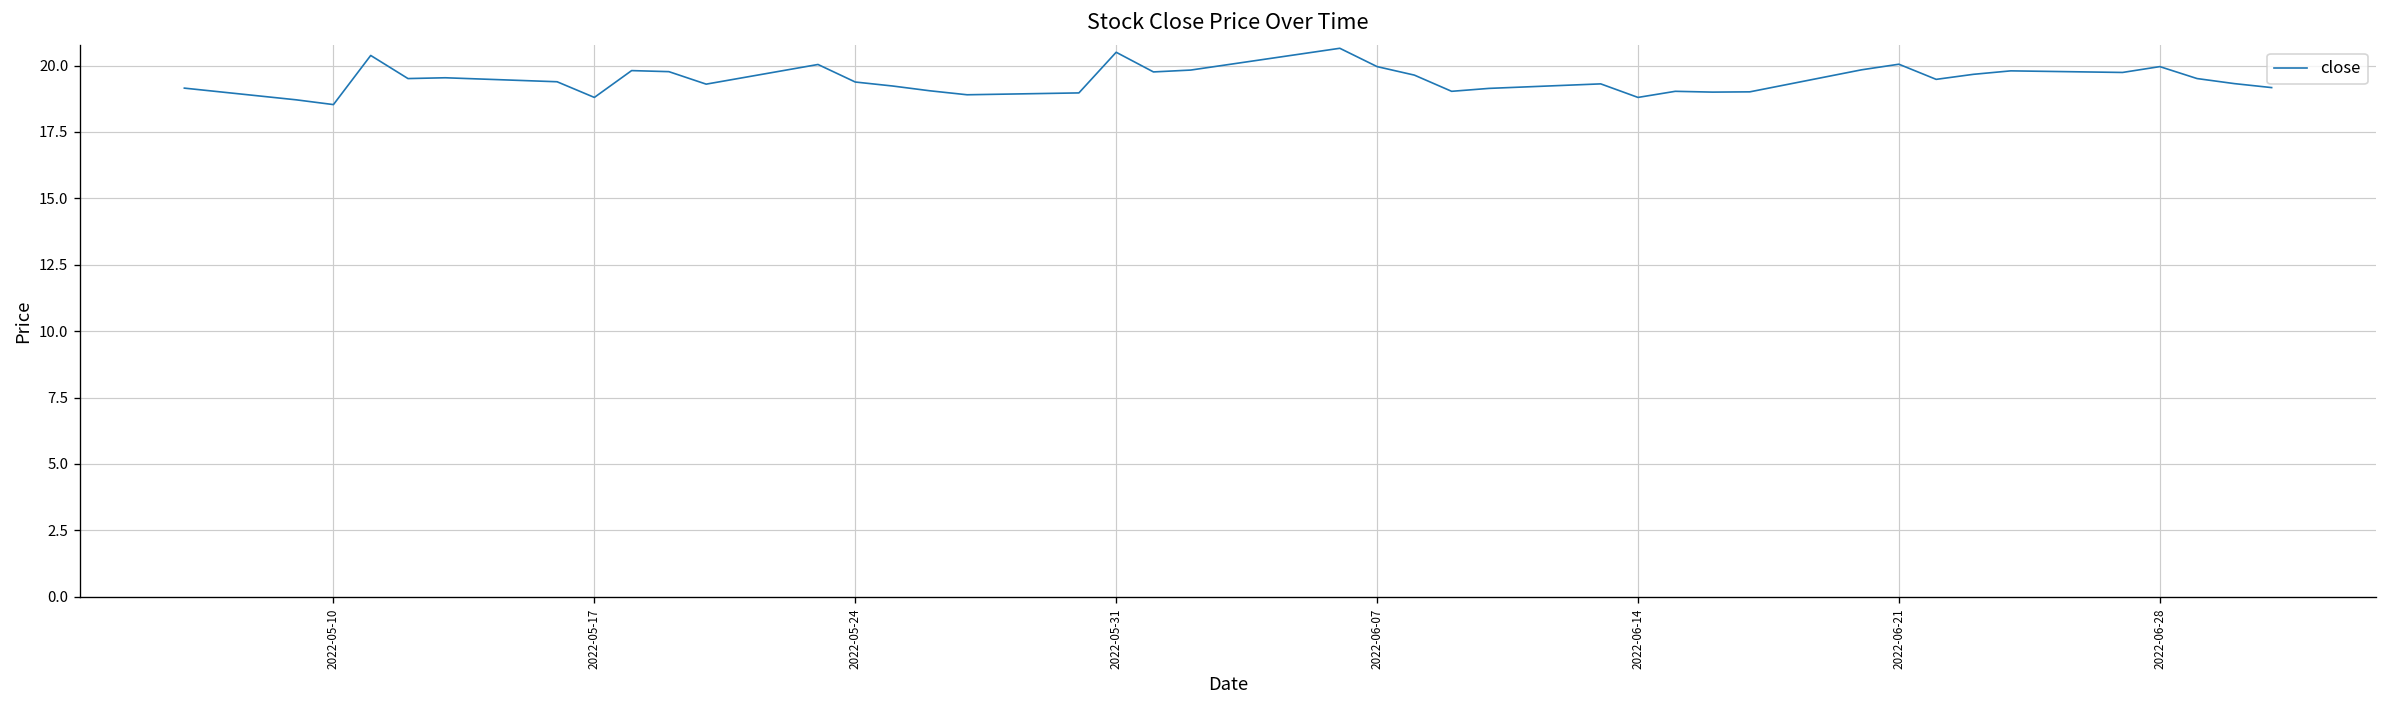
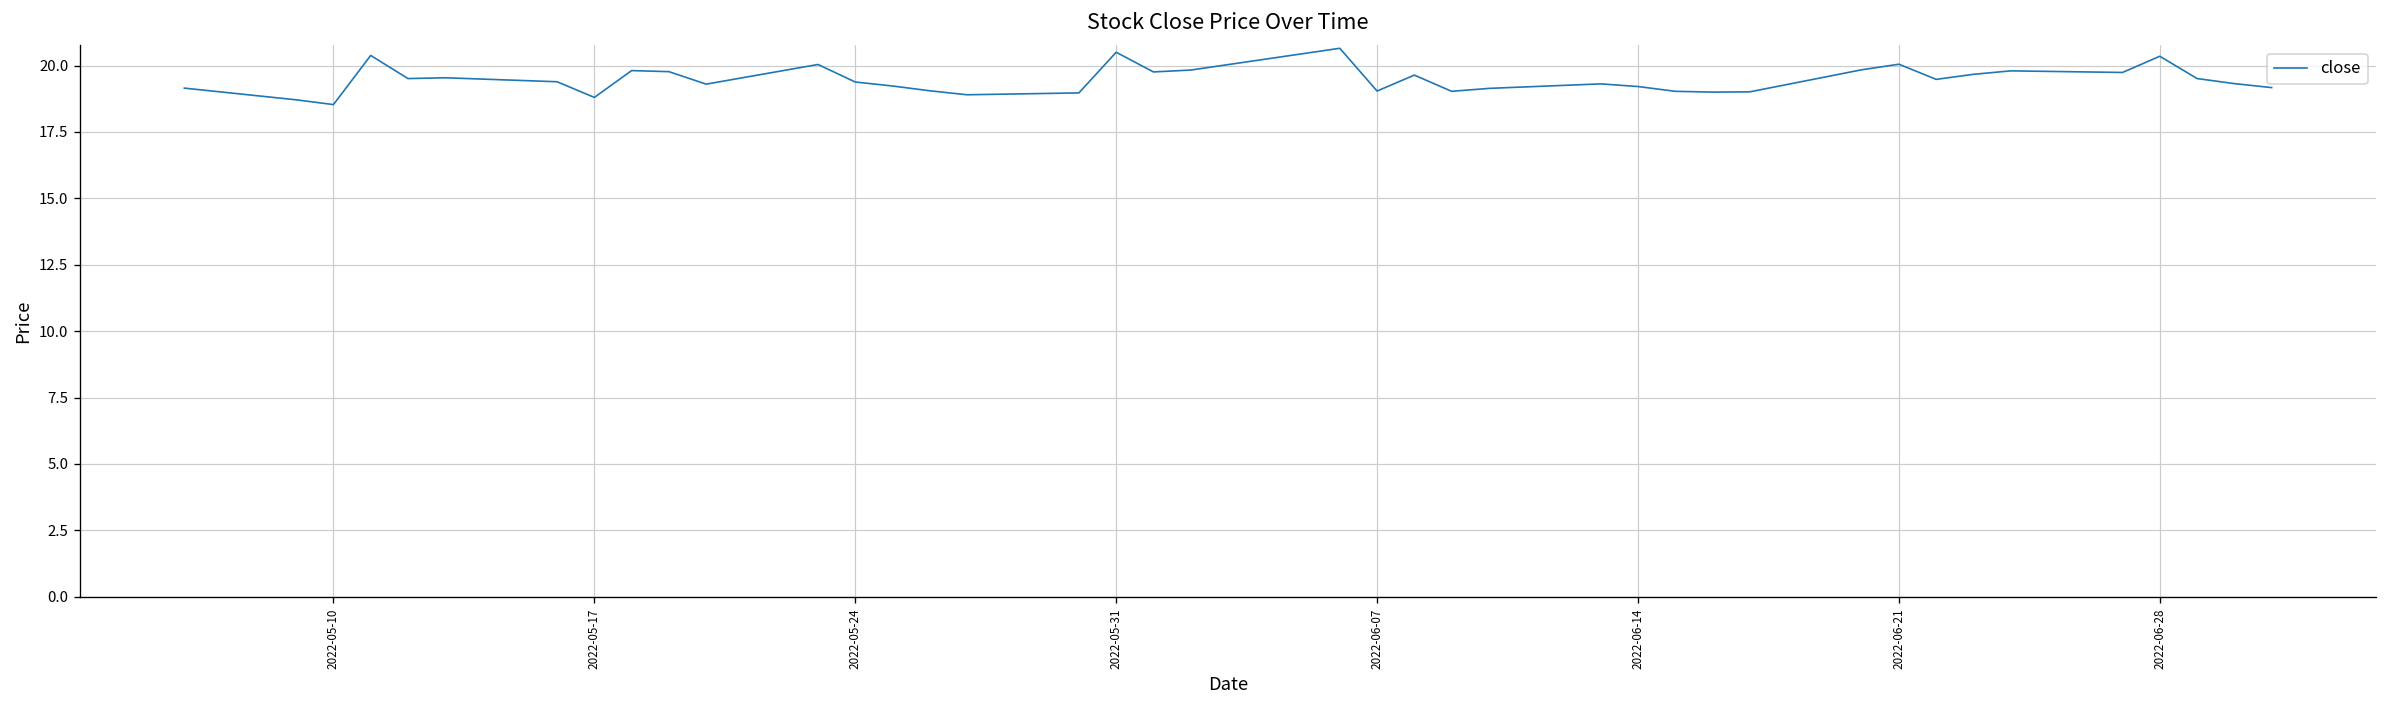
  {
    "2022-05-10": 18.5,
    "2022-05-17": 18.8,
    "2022-05-24": 19.4,
    "2022-05-31": 20.5,
-   "2022-06-07": 20.0,
-   "2022-06-14": 18.8,
+   "2022-06-07": 19.0,
+   "2022-06-14": 19.2,
    "2022-06-21": 20.1,
-   "2022-06-28": 20.0
+   "2022-06-28": 20.4
  }
